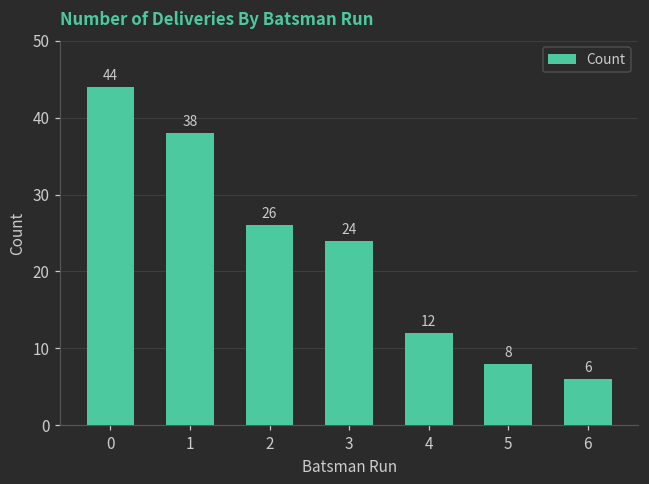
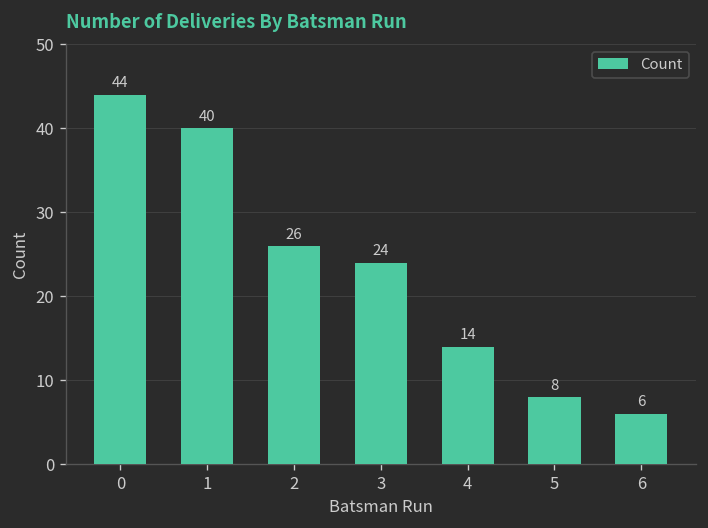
  {
    "0": 44,
-   "1": 38,
+   "1": 40,
    "2": 26,
    "3": 24,
-   "4": 12,
+   "4": 14,
    "5": 8,
    "6": 6
  }
